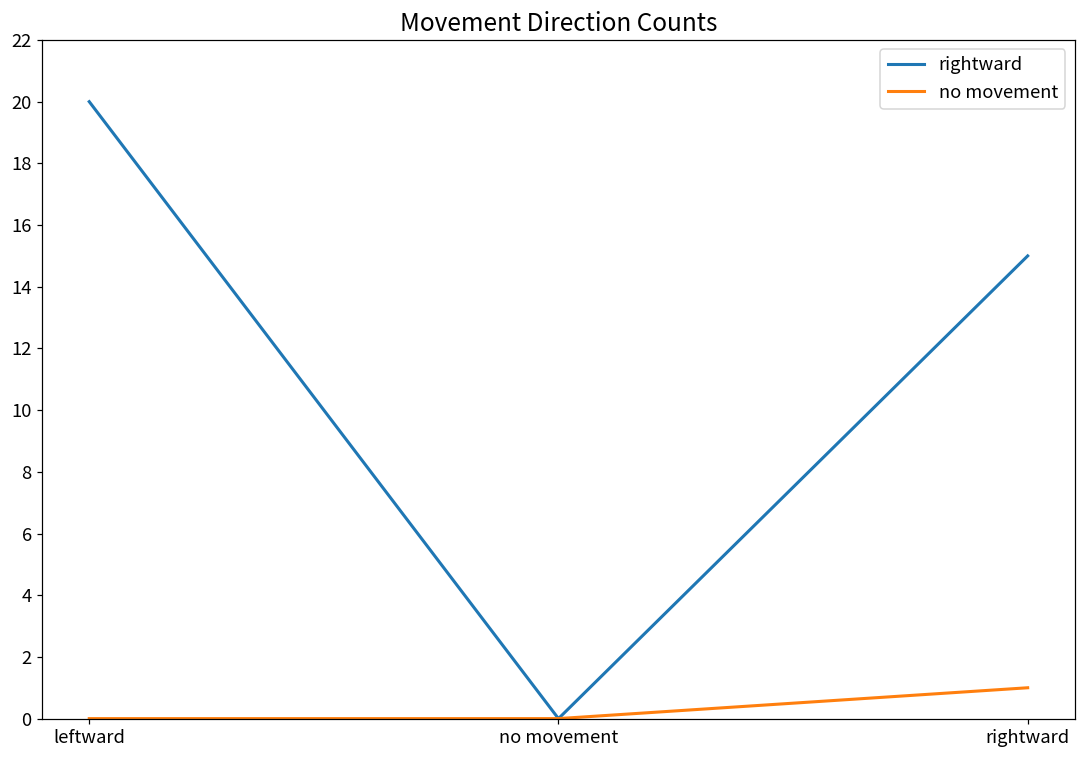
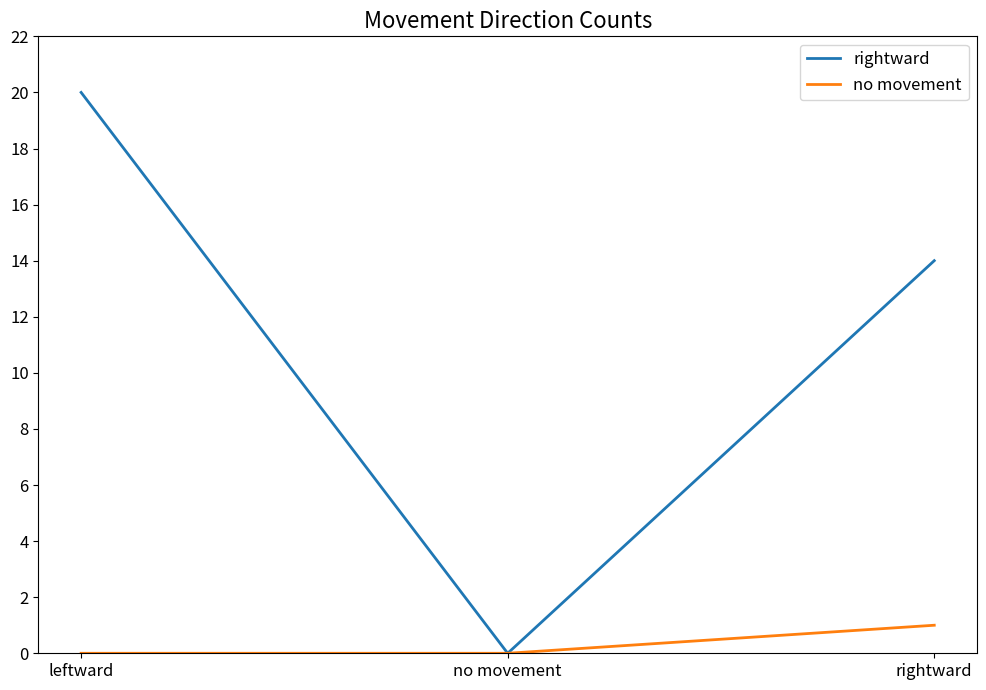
  {
    "rightward": {
      "leftward": 20,
-     "rightward": 15
+     "rightward": 14
    },
    "no movement": {
      "leftward": 0,
      "rightward": 1
    }
  }
